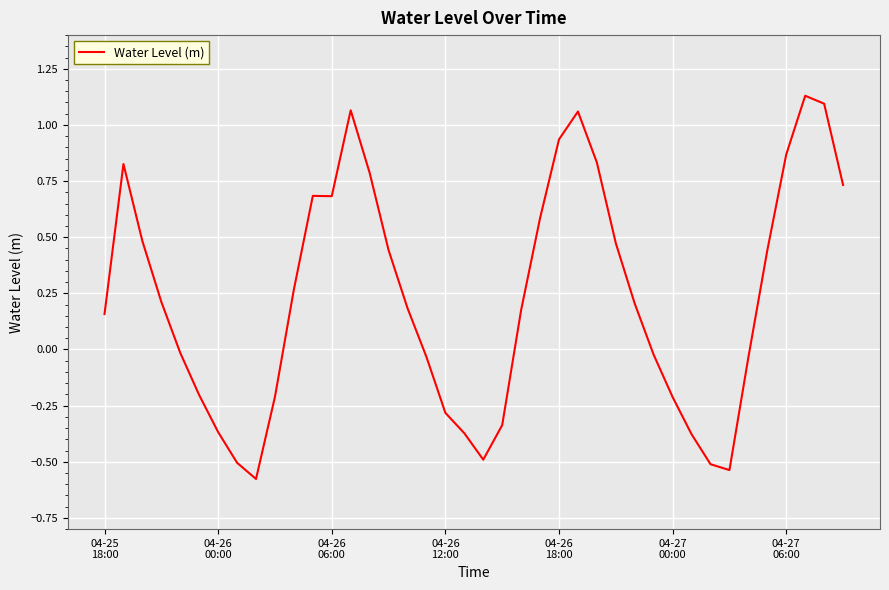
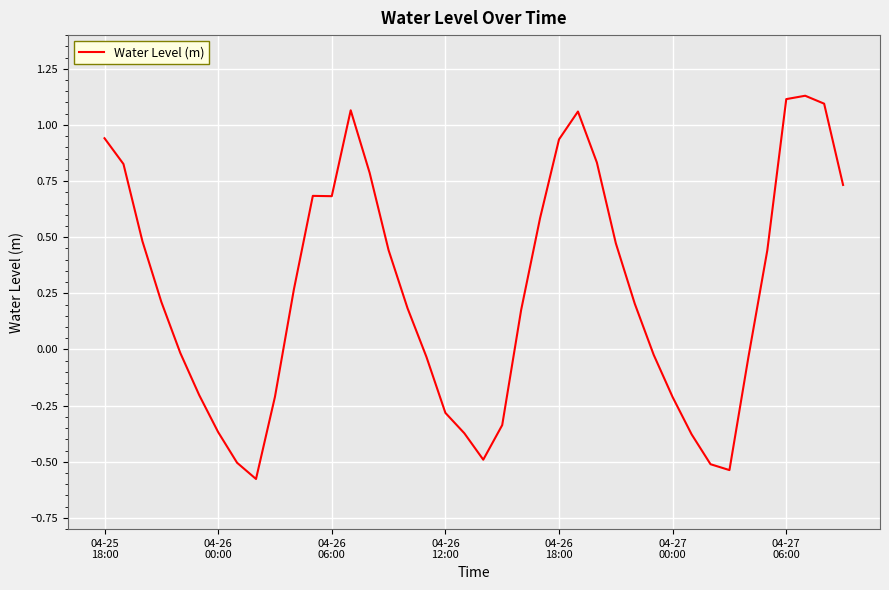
  {
-   "04-25 18:00": 0.16,
+   "04-25 18:00": 0.94,
    "04-26 00:00": -0.37,
    "04-26 06:00": 0.68,
    "04-26 12:00": -0.28,
    "04-26 18:00": 0.94,
    "04-27 00:00": -0.21,
-   "04-27 06:00": 0.87
+   "04-27 06:00": 1.11
  }
